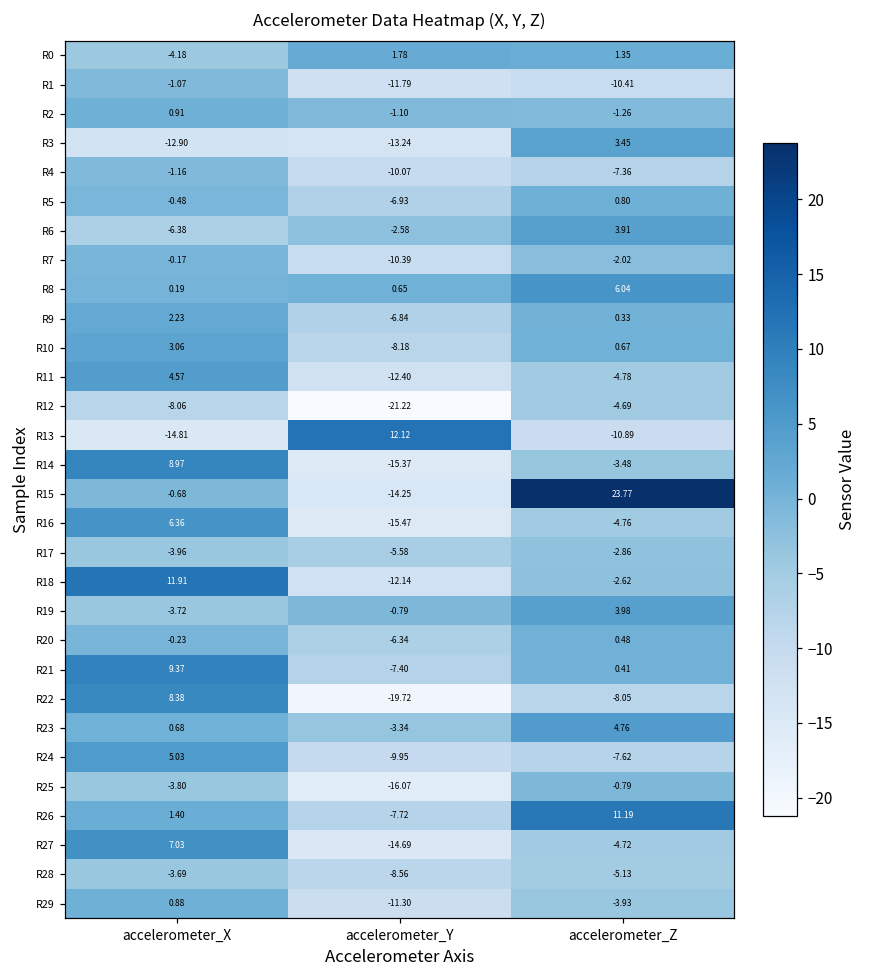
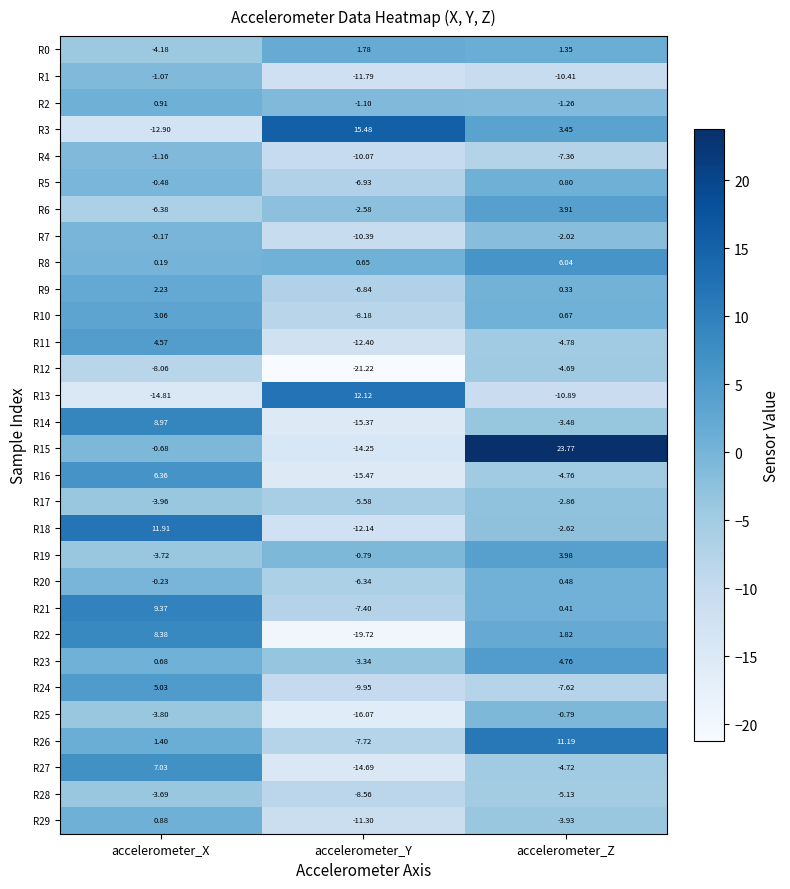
  {
    "R0": {
      "accelerometer_X": -4.18,
      "accelerometer_Y": 1.78,
      "accelerometer_Z": 1.35
    },
    "R1": {
      "accelerometer_X": -1.07,
      "accelerometer_Y": -11.79,
      "accelerometer_Z": -10.41
    },
    "R2": {
      "accelerometer_X": 0.91,
      "accelerometer_Y": -1.10,
      "accelerometer_Z": -1.26
    },
    "R3": {
      "accelerometer_X": -12.90,
-     "accelerometer_Y": -13.24,
+     "accelerometer_Y": 15.48,
      "accelerometer_Z": 3.45
    },
    "R4": {
      "accelerometer_X": -1.16,
      "accelerometer_Y": -10.07,
      "accelerometer_Z": -7.36
    },
    "R5": {
      "accelerometer_X": -0.48,
      "accelerometer_Y": -6.93,
      "accelerometer_Z": 0.80
    },
    "R6": {
      "accelerometer_X": -6.38,
      "accelerometer_Y": -2.58,
      "accelerometer_Z": 3.91
    },
    "R7": {
      "accelerometer_X": -0.17,
      "accelerometer_Y": -10.39,
      "accelerometer_Z": -2.02
    },
    "R8": {
      "accelerometer_X": 0.19,
      "accelerometer_Y": 0.65,
      "accelerometer_Z": 6.04
    },
    "R9": {
      "accelerometer_X": 2.23,
      "accelerometer_Y": -6.84,
      "accelerometer_Z": 0.33
    },
    "R10": {
      "accelerometer_X": 3.06,
      "accelerometer_Y": -8.18,
      "accelerometer_Z": 0.67
    },
    "R11": {
      "accelerometer_X": 4.57,
      "accelerometer_Y": -12.40,
      "accelerometer_Z": -4.78
    },
    "R12": {
      "accelerometer_X": -8.06,
      "accelerometer_Y": -21.22,
      "accelerometer_Z": -4.69
    },
    "R13": {
      "accelerometer_X": -14.81,
      "accelerometer_Y": 12.12,
      "accelerometer_Z": -10.89
    },
    "R14": {
      "accelerometer_X": 8.97,
      "accelerometer_Y": -15.37,
      "accelerometer_Z": -3.48
    },
    "R15": {
      "accelerometer_X": -0.68,
      "accelerometer_Y": -14.25,
      "accelerometer_Z": 23.77
    },
    "R16": {
      "accelerometer_X": 6.36,
      "accelerometer_Y": -15.47,
      "accelerometer_Z": -4.76
    },
    "R17": {
      "accelerometer_X": -3.96,
      "accelerometer_Y": -5.58,
      "accelerometer_Z": -2.86
    },
    "R18": {
      "accelerometer_X": 11.91,
      "accelerometer_Y": -12.14,
      "accelerometer_Z": -2.62
    },
    "R19": {
      "accelerometer_X": -3.72,
      "accelerometer_Y": -0.79,
      "accelerometer_Z": 3.98
    },
    "R20": {
      "accelerometer_X": -0.23,
      "accelerometer_Y": -6.34,
      "accelerometer_Z": 0.48
    },
    "R21": {
      "accelerometer_X": 9.37,
      "accelerometer_Y": -7.40,
      "accelerometer_Z": 0.41
    },
    "R22": {
      "accelerometer_X": 8.38,
      "accelerometer_Y": -19.72,
-     "accelerometer_Z": -8.05
+     "accelerometer_Z": 1.82
    },
    "R23": {
      "accelerometer_X": 0.68,
      "accelerometer_Y": -3.34,
      "accelerometer_Z": 4.76
    },
    "R24": {
      "accelerometer_X": 5.03,
      "accelerometer_Y": -9.95,
      "accelerometer_Z": -7.62
    },
    "R25": {
      "accelerometer_X": -3.80,
      "accelerometer_Y": -16.07,
      "accelerometer_Z": -0.79
    },
    "R26": {
      "accelerometer_X": 1.40,
      "accelerometer_Y": -7.72,
      "accelerometer_Z": 11.19
    },
    "R27": {
      "accelerometer_X": 7.03,
      "accelerometer_Y": -14.69,
      "accelerometer_Z": -4.72
    },
    "R28": {
      "accelerometer_X": -3.69,
      "accelerometer_Y": -8.56,
      "accelerometer_Z": -5.13
    },
    "R29": {
      "accelerometer_X": 0.88,
      "accelerometer_Y": -11.30,
      "accelerometer_Z": -3.93
    }
  }
